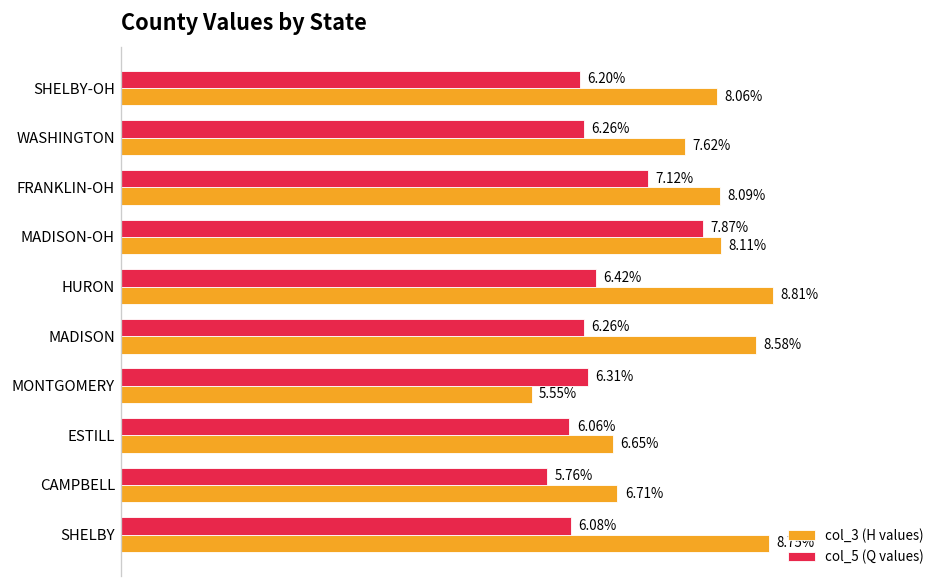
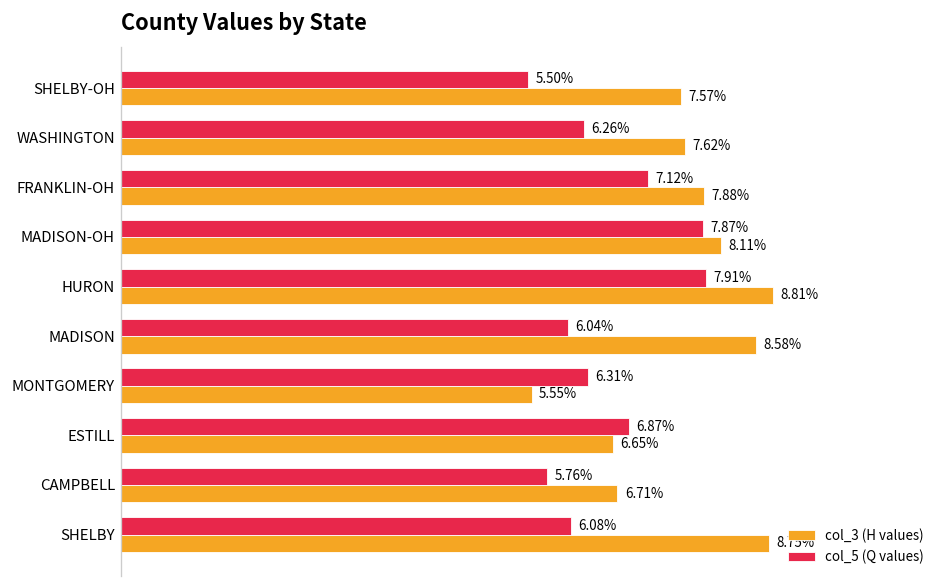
  {
    "col_3 (H values)": {
-     "SHELBY-OH": "8.06%",
+     "SHELBY-OH": "7.57%",
      "WASHINGTON": "7.62%",
-     "FRANKLIN-OH": "8.09%",
+     "FRANKLIN-OH": "7.88%",
      "MADISON-OH": "8.11%",
      "HURON": "8.81%",
      "MADISON": "8.58%",
      "MONTGOMERY": "5.55%",
      "ESTILL": "6.65%",
      "CAMPBELL": "6.71%",
      "SHELBY": "8.75%"
    },
    "col_5 (Q values)": {
-     "SHELBY-OH": "6.20%",
+     "SHELBY-OH": "5.50%",
      "WASHINGTON": "6.26%",
      "FRANKLIN-OH": "7.12%",
      "MADISON-OH": "7.87%",
-     "HURON": "6.42%",
-     "MADISON": "6.26%",
+     "HURON": "7.91%",
+     "MADISON": "6.04%",
      "MONTGOMERY": "6.31%",
-     "ESTILL": "6.06%",
+     "ESTILL": "6.87%",
      "CAMPBELL": "5.76%",
      "SHELBY": "6.08%"
    }
  }
